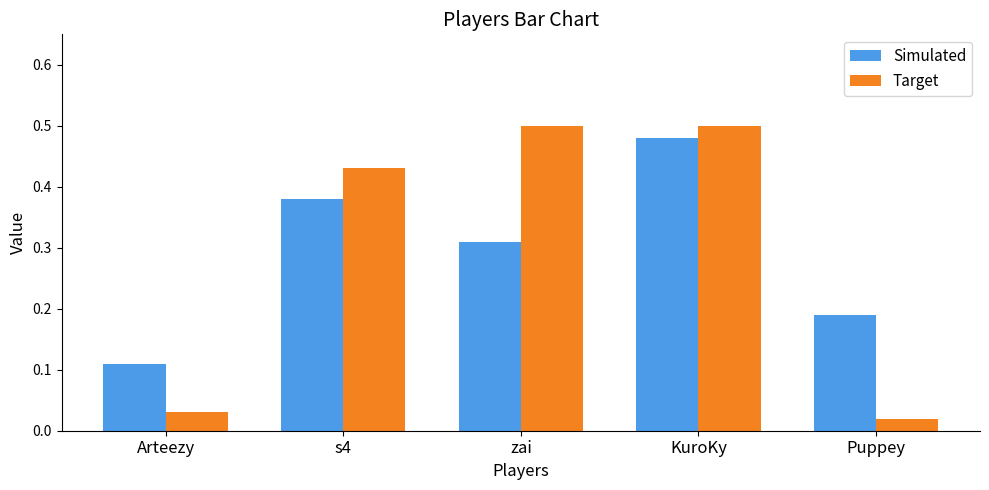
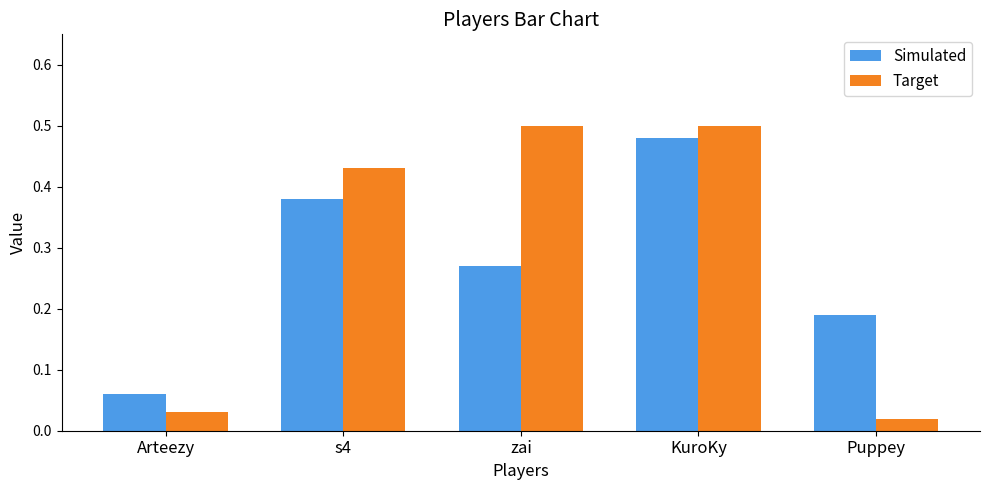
  {
    "Simulated": {
-     "Arteezy": 0.11,
+     "Arteezy": 0.06,
      "s4": 0.38,
-     "zai": 0.31,
+     "zai": 0.27,
      "KuroKy": 0.48,
      "Puppey": 0.19
    },
    "Target": {
      "Arteezy": 0.03,
      "s4": 0.43,
      "zai": 0.50,
      "KuroKy": 0.50,
      "Puppey": 0.02
    }
  }
